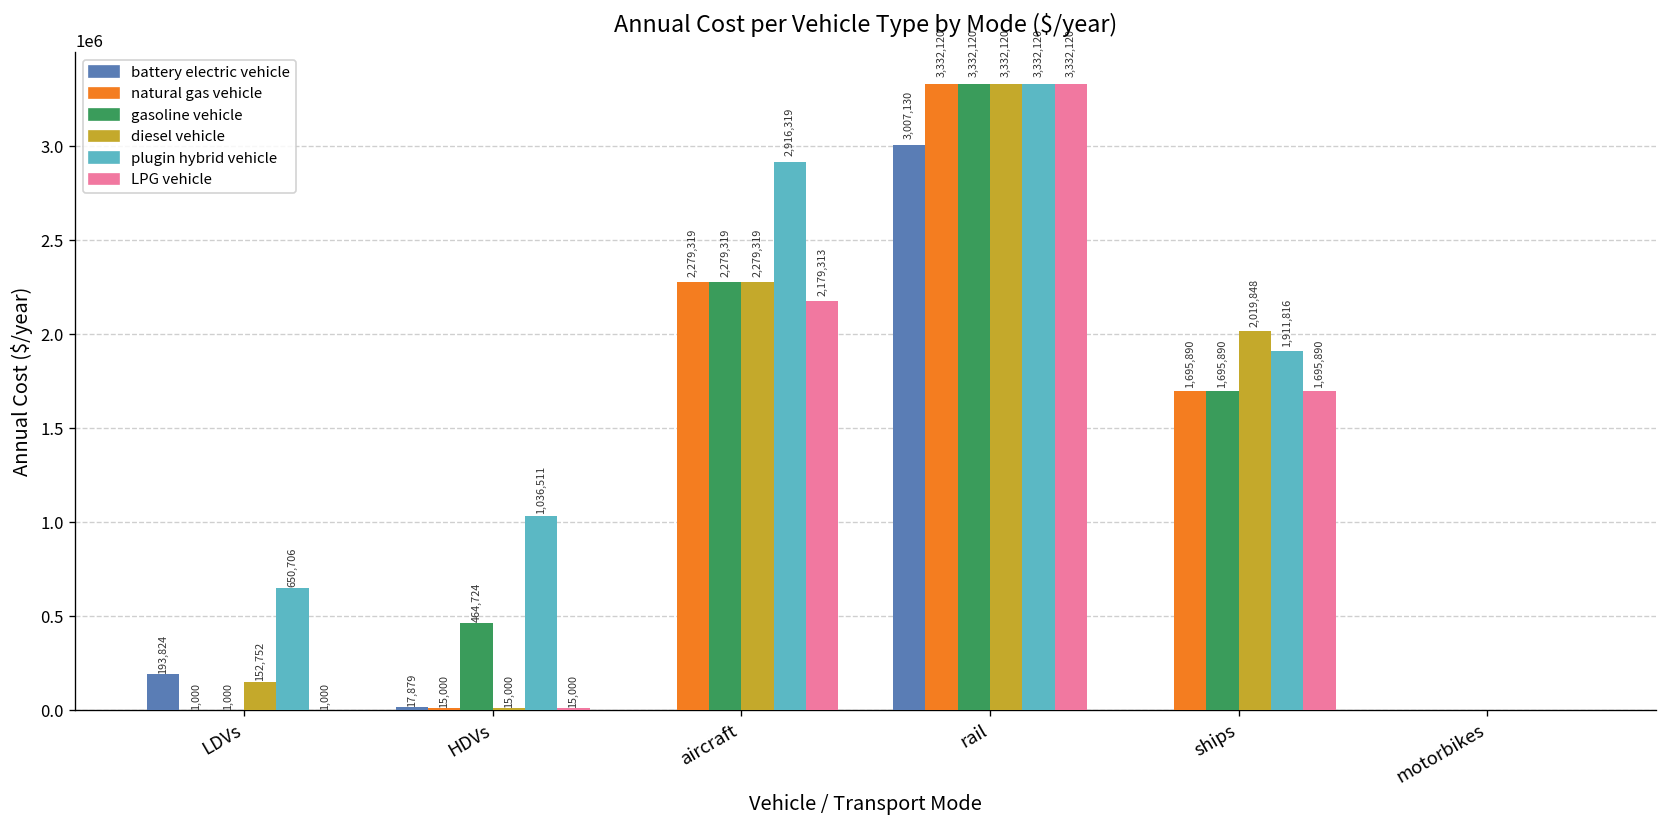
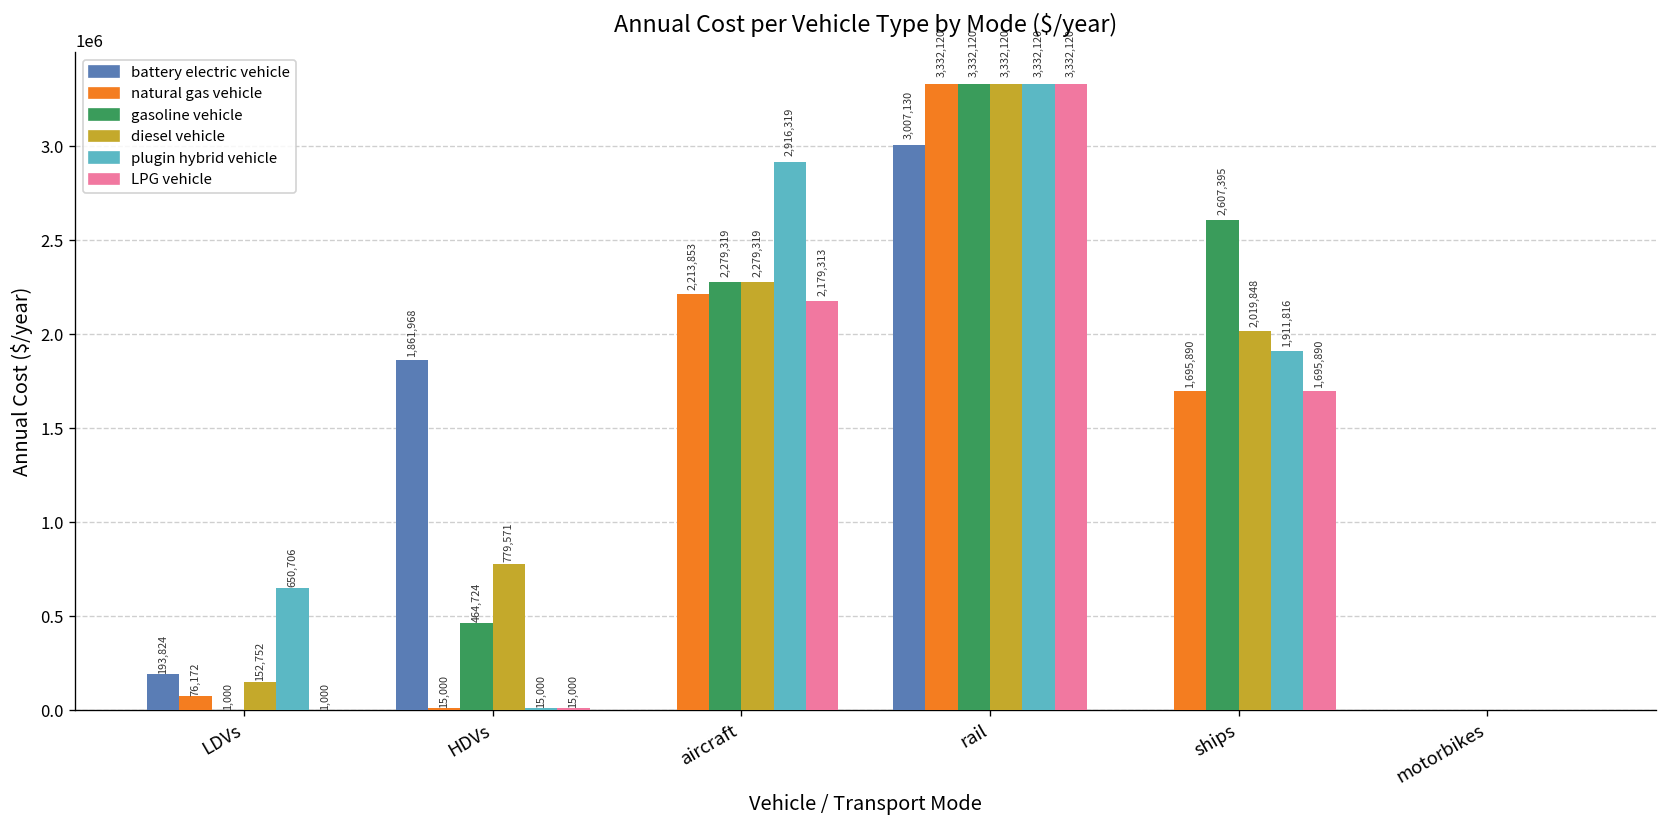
  {
    "battery electric vehicle": {
      "LDVs": "193,824",
-     "HDVs": "17,879",
+     "HDVs": "1,861,968",
      "rail": "3,007,130"
    },
    "natural gas vehicle": {
-     "LDVs": "1,000",
+     "LDVs": "76,172",
      "HDVs": "15,000",
-     "aircraft": "2,279,319",
+     "aircraft": "2,213,853",
      "rail": "3,332,120",
      "ships": "1,695,890"
    },
    "gasoline vehicle": {
      "LDVs": "1,000",
      "HDVs": "464,724",
      "aircraft": "2,279,319",
      "rail": "3,332,120",
-     "ships": "1,695,890"
+     "ships": "2,607,395"
    },
    "diesel vehicle": {
      "LDVs": "152,752",
-     "HDVs": "15,000",
+     "HDVs": "779,571",
      "aircraft": "2,279,319",
      "rail": "3,332,120",
      "ships": "2,019,848"
    },
    "plugin hybrid vehicle": {
      "LDVs": "650,706",
-     "HDVs": "1,036,511",
+     "HDVs": "15,000",
      "aircraft": "2,916,319",
      "rail": "3,332,120",
      "ships": "1,911,816"
    },
    "LPG vehicle": {
      "LDVs": "1,000",
      "HDVs": "15,000",
      "aircraft": "2,179,313",
      "rail": "3,332,120",
      "ships": "1,695,890"
    }
  }
